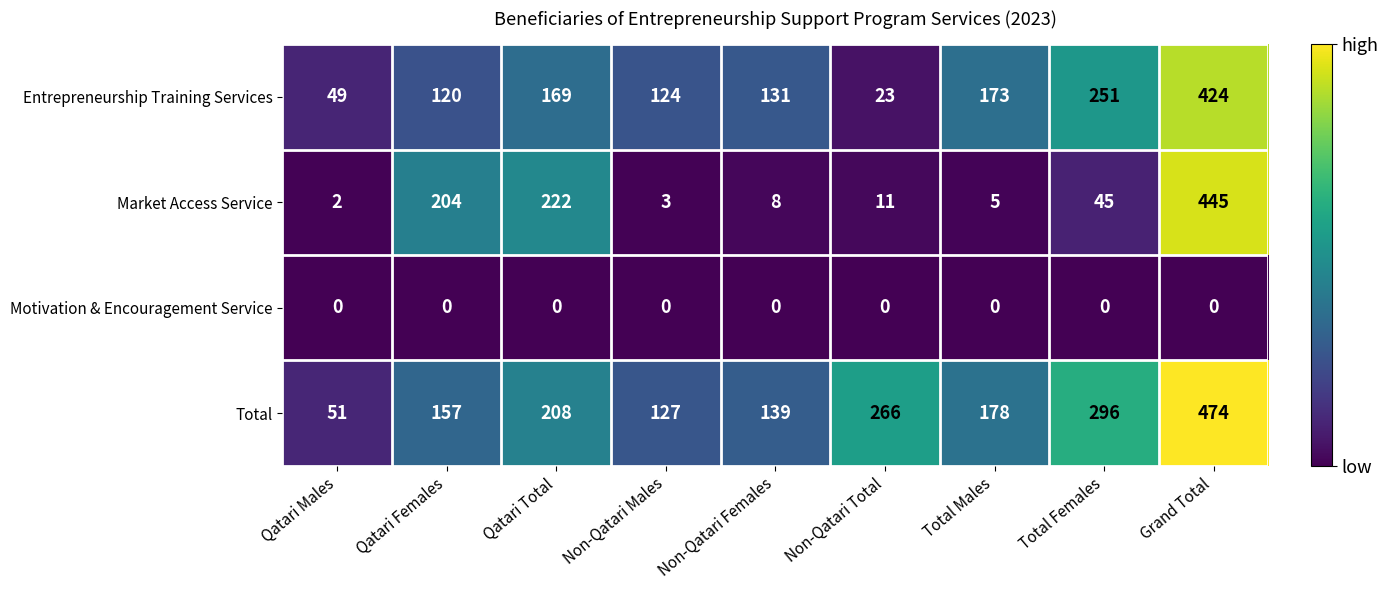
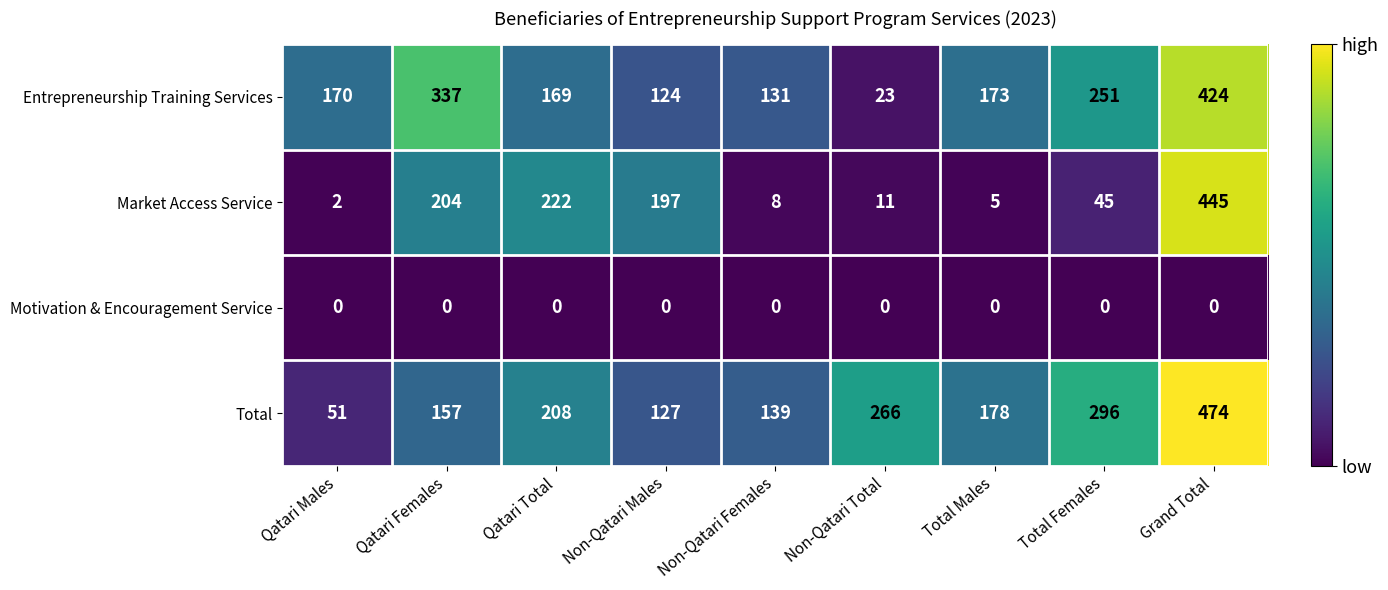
  {
    "Entrepreneurship Training Services": {
-     "Qatari Males": 49,
-     "Qatari Females": 120,
+     "Qatari Males": 170,
+     "Qatari Females": 337,
      "Qatari Total": 169,
      "Non-Qatari Males": 124,
      "Non-Qatari Females": 131,
      "Non-Qatari Total": 23,
      "Total Males": 173,
      "Total Females": 251,
      "Grand Total": 424
    },
    "Market Access Service": {
      "Qatari Males": 2,
      "Qatari Females": 204,
      "Qatari Total": 222,
-     "Non-Qatari Males": 3,
+     "Non-Qatari Males": 197,
      "Non-Qatari Females": 8,
      "Non-Qatari Total": 11,
      "Total Males": 5,
      "Total Females": 45,
      "Grand Total": 445
    },
    "Motivation & Encouragement Service": {
      "Qatari Males": 0,
      "Qatari Females": 0,
      "Qatari Total": 0,
      "Non-Qatari Males": 0,
      "Non-Qatari Females": 0,
      "Non-Qatari Total": 0,
      "Total Males": 0,
      "Total Females": 0,
      "Grand Total": 0
    },
    "Total": {
      "Qatari Males": 51,
      "Qatari Females": 157,
      "Qatari Total": 208,
      "Non-Qatari Males": 127,
      "Non-Qatari Females": 139,
      "Non-Qatari Total": 266,
      "Total Males": 178,
      "Total Females": 296,
      "Grand Total": 474
    }
  }
